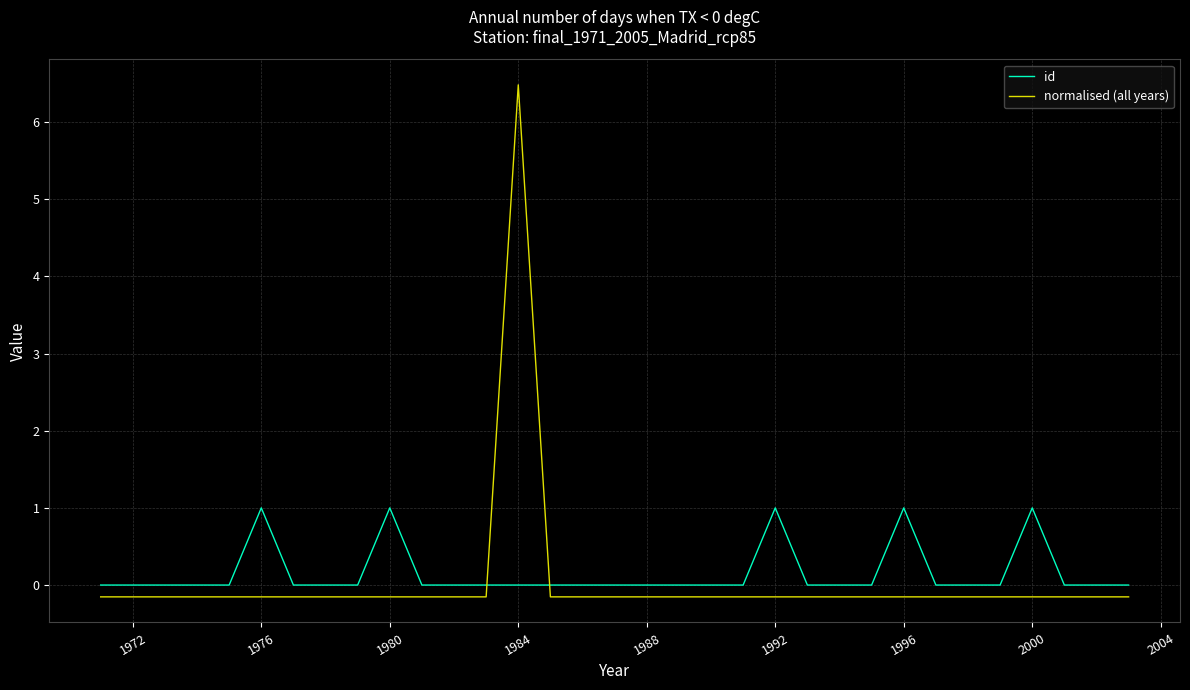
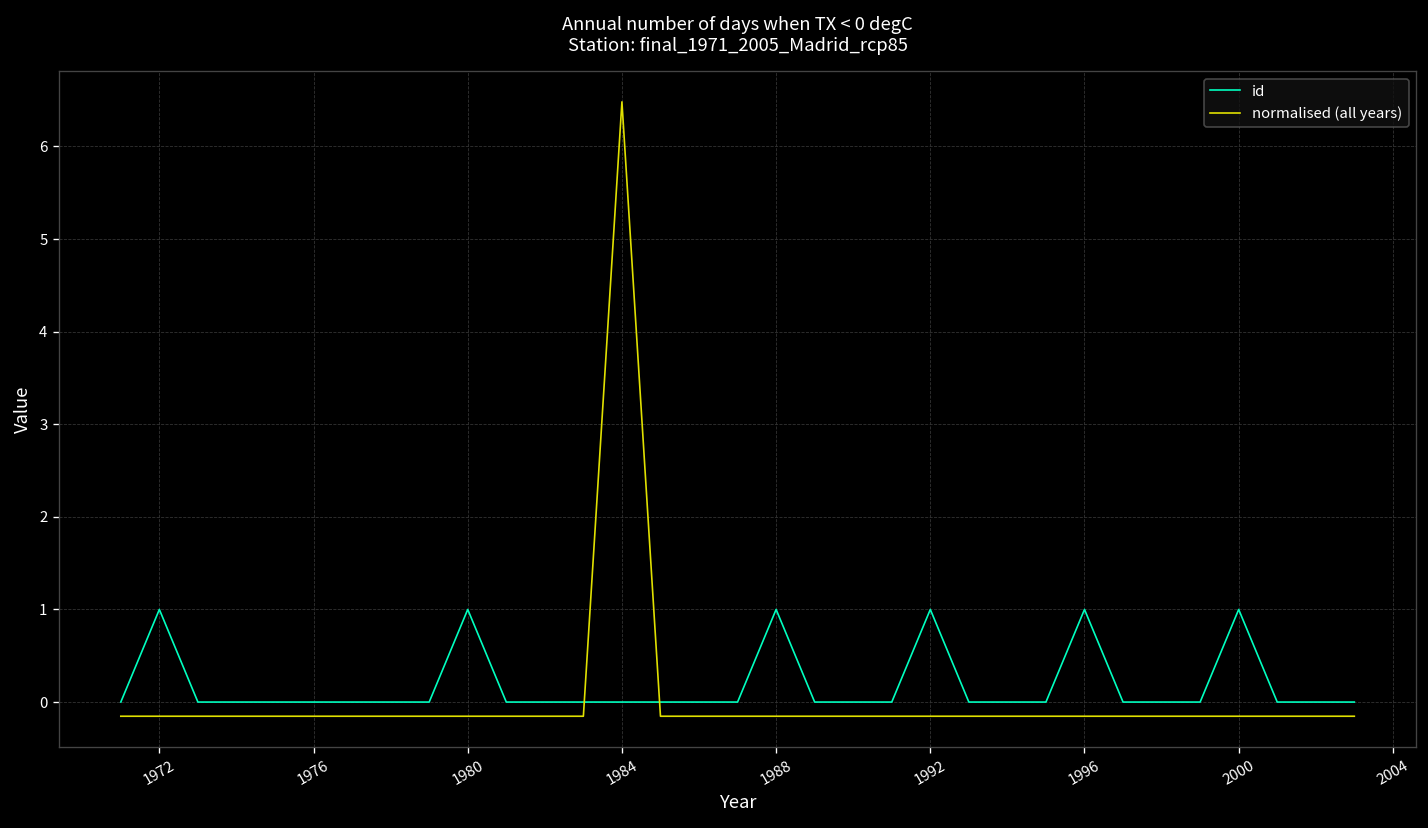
  {
    "id": {
-     "1972": 0,
-     "1976": 1,
+     "1972": 1,
+     "1976": 0,
      "1980": 1,
      "1984": 0,
-     "1988": 0,
+     "1988": 1,
      "1992": 1,
      "1996": 1,
      "2000": 1
    },
    "normalised (all years)": {
      "1972": -0.2,
      "1976": -0.2,
      "1980": -0.2,
      "1984": 6.5,
      "1988": -0.2,
      "1992": -0.2,
      "1996": -0.2,
      "2000": -0.2
    }
  }
